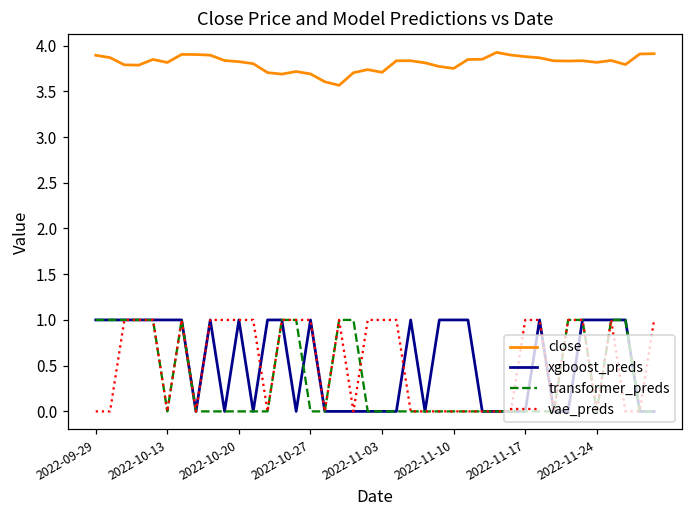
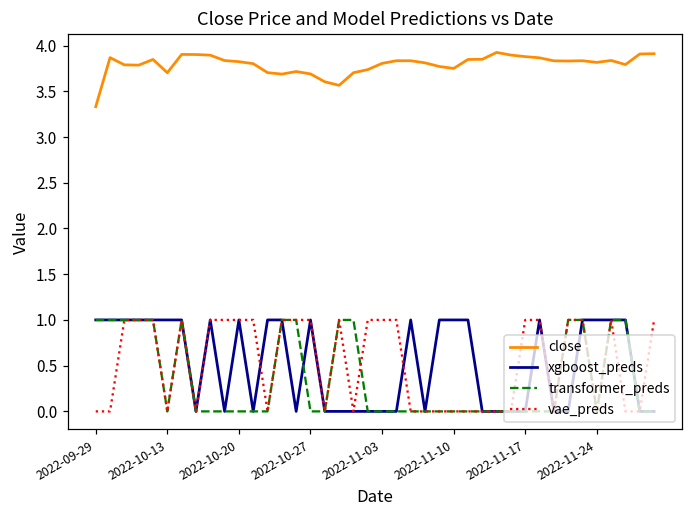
  {
    "close": {
-     "2022-09-29": 3.9,
-     "2022-10-13": 3.8,
+     "2022-09-29": 3.3,
+     "2022-10-13": 3.7,
      "2022-10-20": 3.8,
      "2022-10-27": 3.7,
-     "2022-11-03": 3.7,
+     "2022-11-03": 3.8,
      "2022-11-10": 3.8,
      "2022-11-17": 3.9,
      "2022-11-24": 3.8
    },
    "xgboost_preds": {
      "2022-10-13": 1.0,
      "2022-11-10": 1.0,
      "2022-11-24": 1.0
    },
    "transformer_preds": {
      "2022-10-20": 0.0,
      "2022-10-27": 0.0
    },
    "vae_preds": {
      "2022-09-29": 0.0,
      "2022-11-03": 1.0,
      "2022-11-17": 1.0
    }
  }
